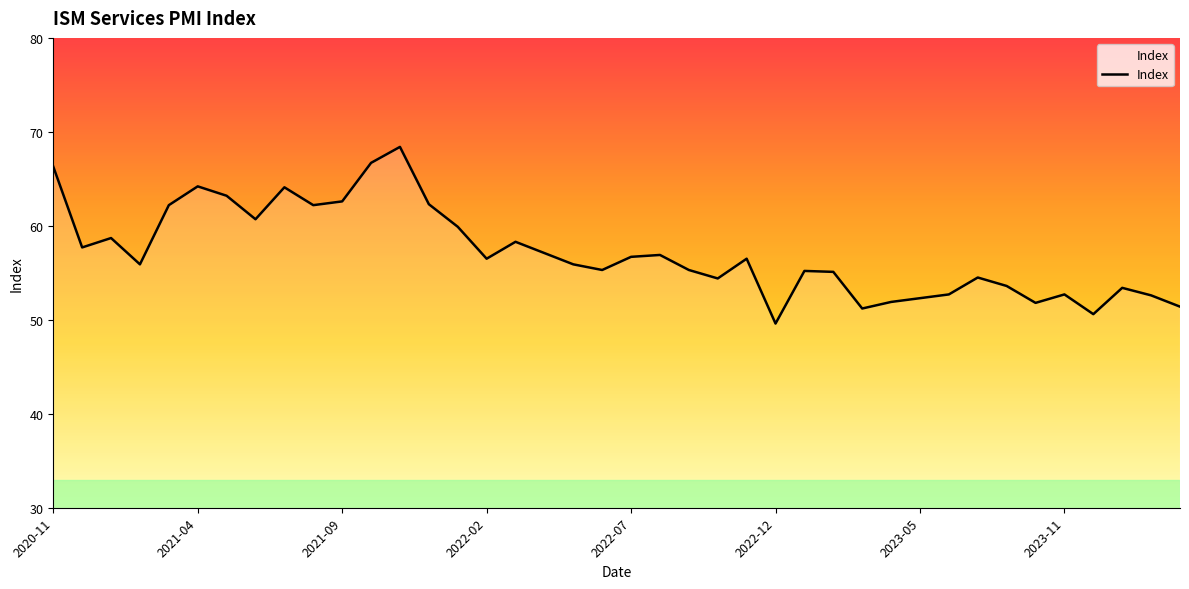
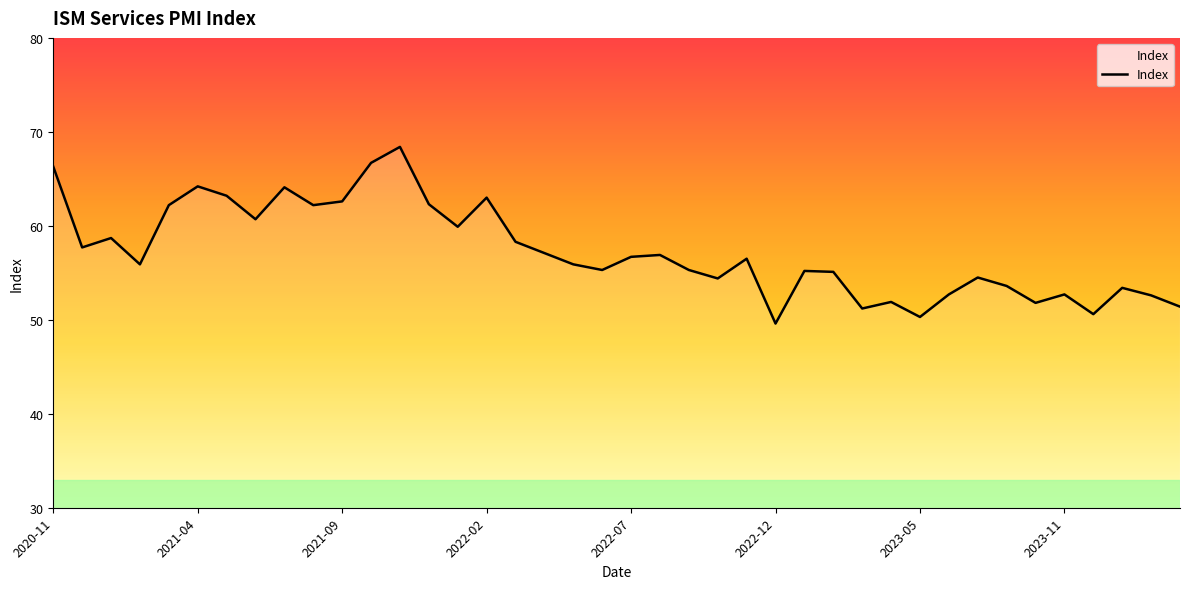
  {
    "2020-11": 66,
    "2021-04": 64,
    "2021-09": 63,
-   "2022-02": 57,
+   "2022-02": 63,
    "2022-07": 57,
    "2022-12": 50,
-   "2023-05": 52,
+   "2023-05": 50,
    "2023-11": 53
  }
